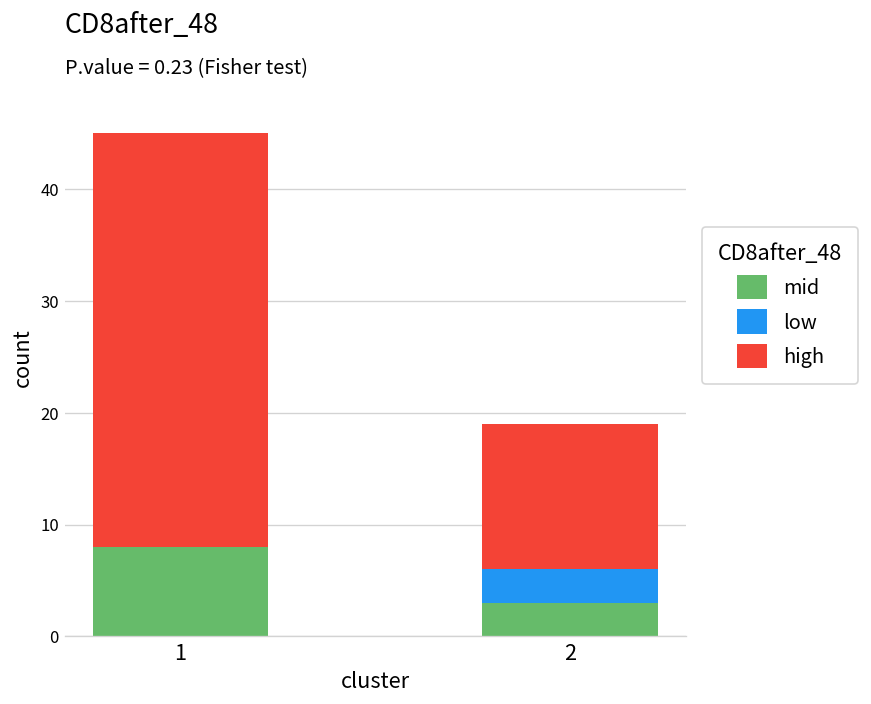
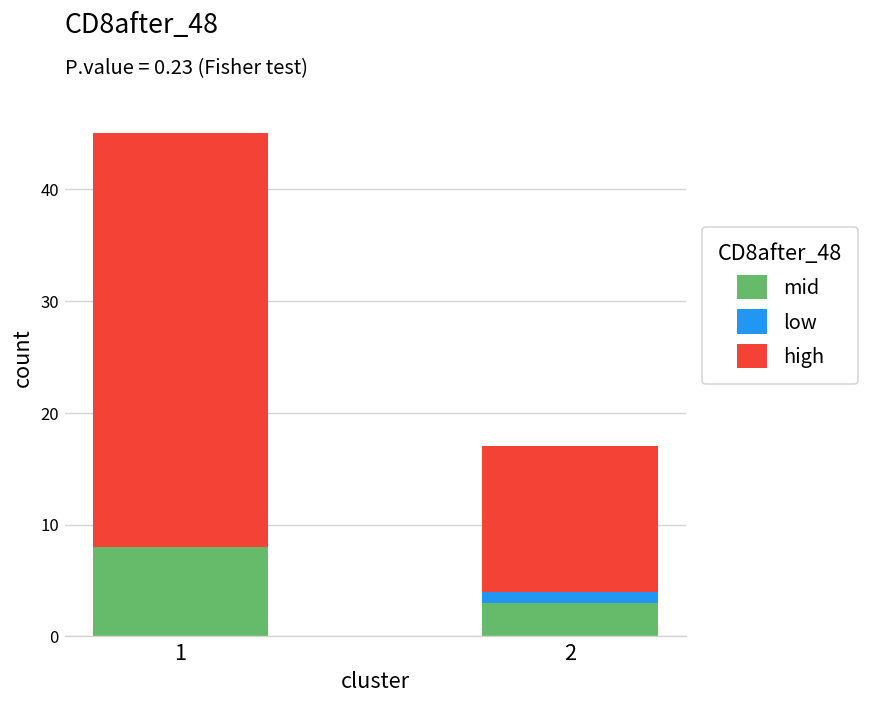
  {
    "mid": {
      "1": 8,
      "2": 3
    },
    "low": {
      "1": 0,
-     "2": 3
+     "2": 1
    },
    "high": {
      "1": 37,
      "2": 13
    }
  }
